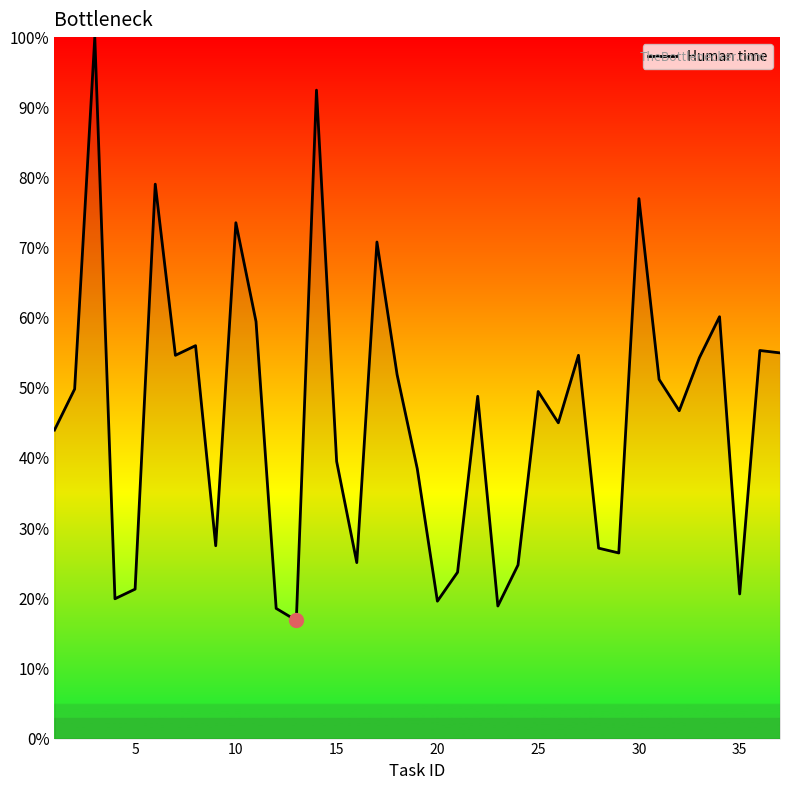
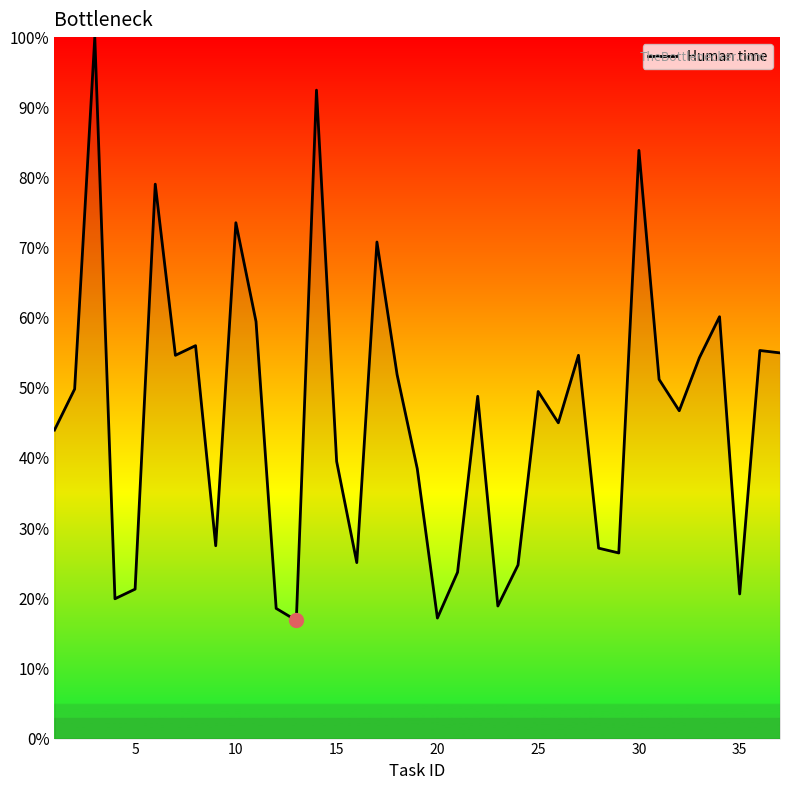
  {
    "Human time": {
      "5": "21%",
      "10": "74%",
      "15": "40%",
-     "20": "20%",
+     "20": "17%",
      "25": "49%",
-     "30": "77%",
+     "30": "84%",
      "35": "21%"
    }
  }
